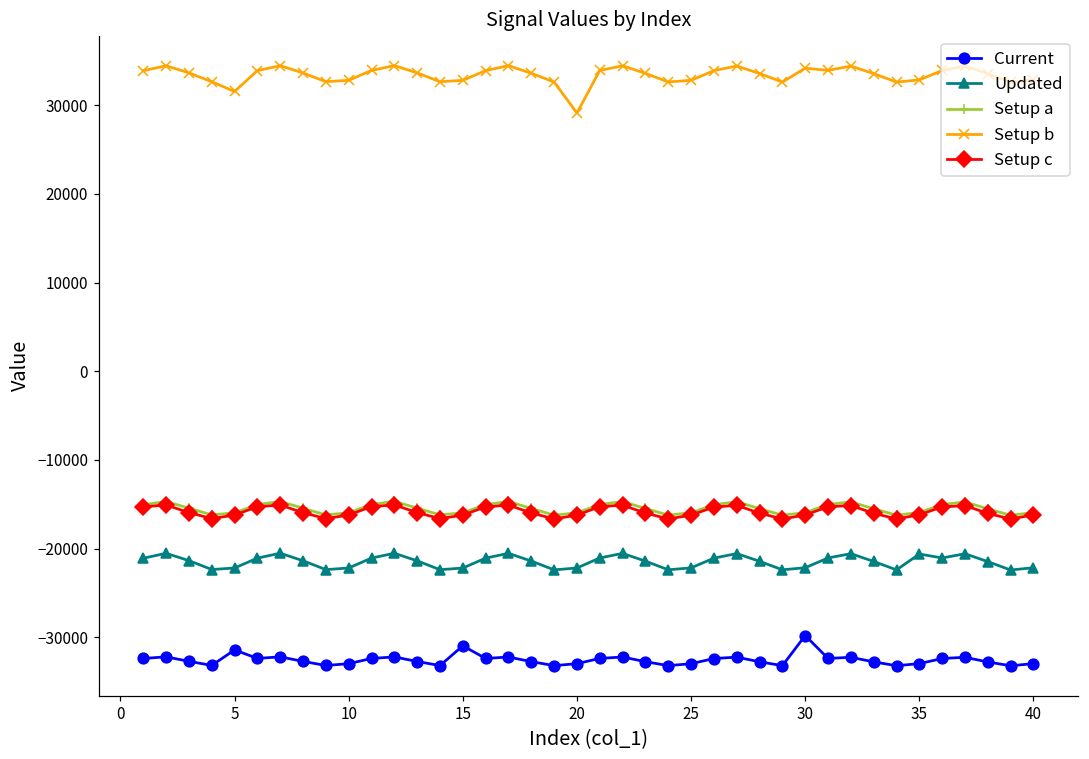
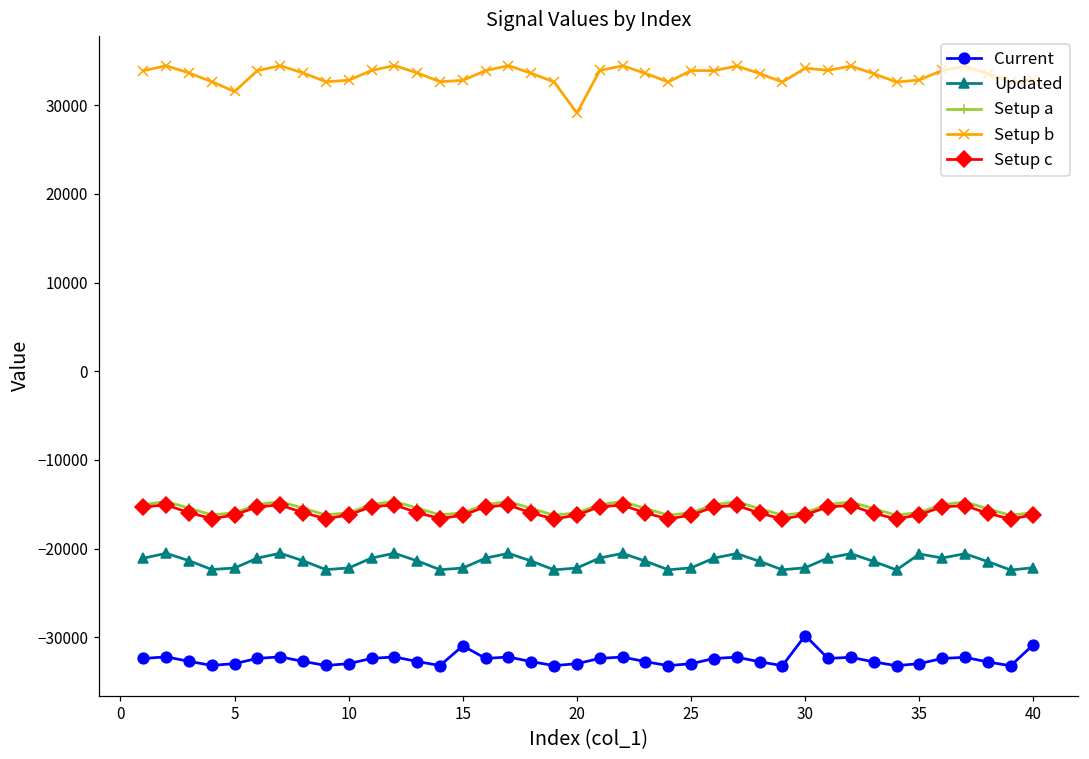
  {
    "Current": {
-     "5": -31000,
+     "5": -33000,
      "10": -33000,
      "15": -31000,
      "20": -33000,
      "25": -33000,
      "30": -30000,
      "35": -33000,
-     "40": -33000
+     "40": -31000
    },
    "Updated": {
      "5": -22000,
      "10": -22000,
      "15": -22000,
      "20": -22000,
      "25": -22000,
      "30": -22000,
      "35": -21000,
      "40": -22000
    },
    "Setup b": {
      "5": 32000,
      "10": 33000,
      "15": 33000,
      "20": 29000,
-     "25": 33000,
+     "25": 34000,
      "30": 34000,
      "35": 33000
    }
  }
